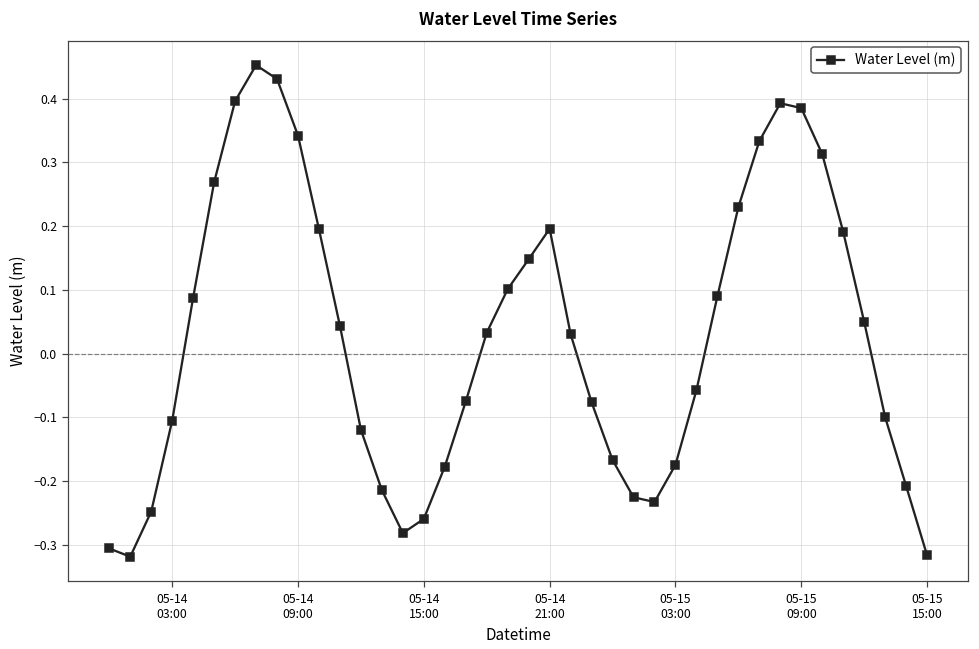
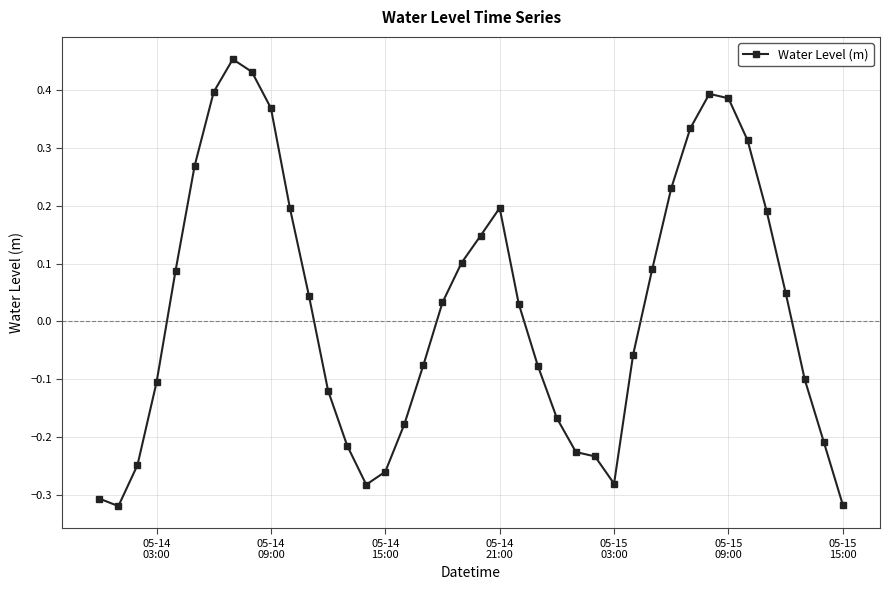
  {
    "05-14 03:00": -0.11,
-   "05-14 09:00": 0.34,
+   "05-14 09:00": 0.37,
    "05-14 15:00": -0.26,
    "05-14 21:00": 0.20,
-   "05-15 03:00": -0.17,
+   "05-15 03:00": -0.28,
    "05-15 09:00": 0.38,
    "05-15 15:00": -0.32
  }
